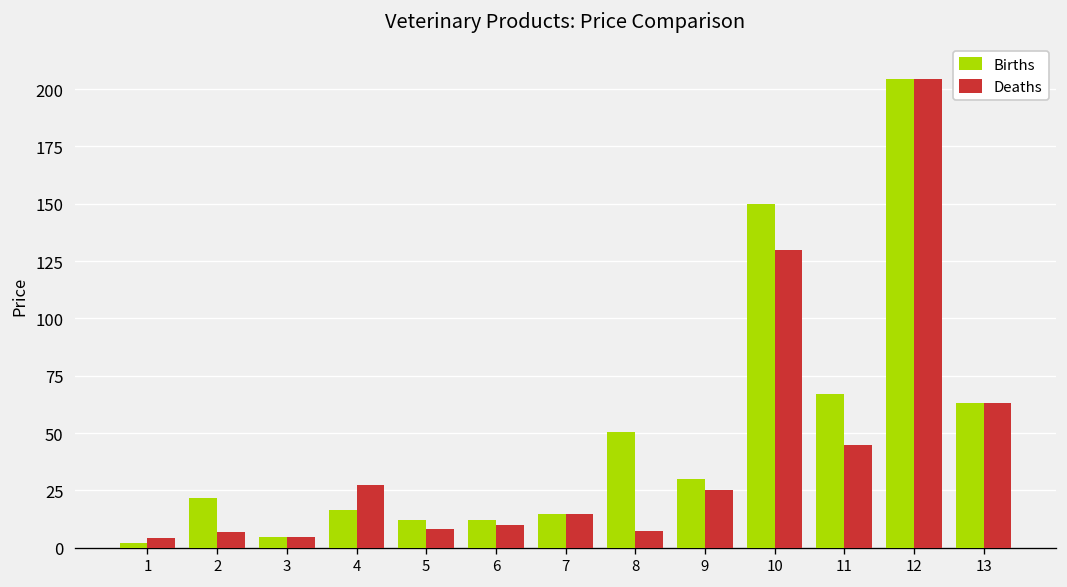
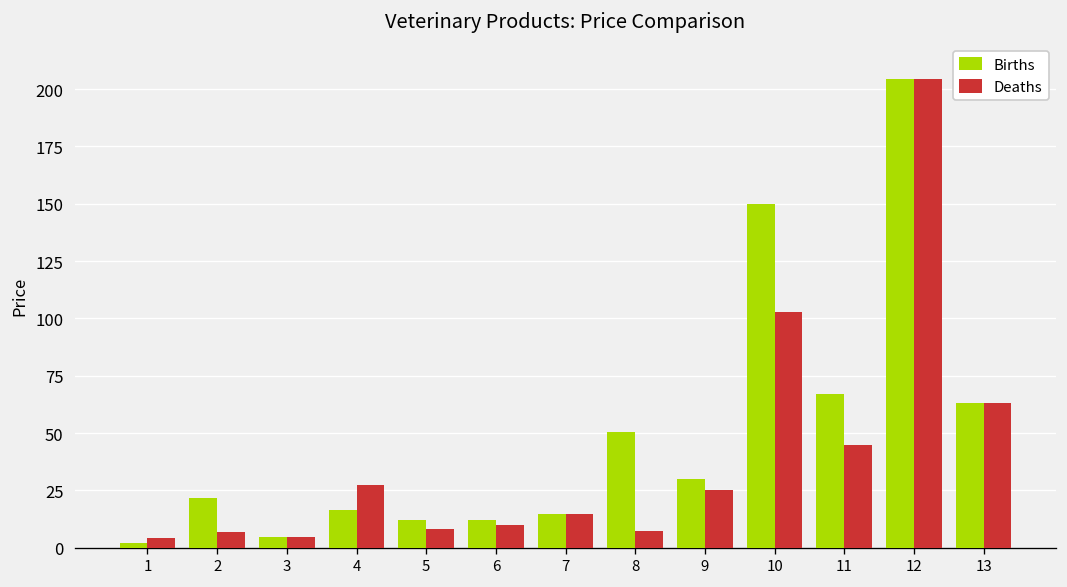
  {
    "Births": {
      "1": 2,
      "2": 22,
      "3": 5,
      "4": 16,
      "5": 12,
      "6": 12,
      "7": 15,
      "8": 50,
      "9": 30,
      "10": 150,
      "11": 67,
      "12": 205,
      "13": 63
    },
    "Deaths": {
      "1": 4,
      "2": 7,
      "3": 5,
      "4": 27,
      "5": 8,
      "6": 10,
      "7": 15,
      "8": 7,
      "9": 25,
-     "10": 130,
+     "10": 103,
      "11": 45,
      "12": 205,
      "13": 63
    }
  }
